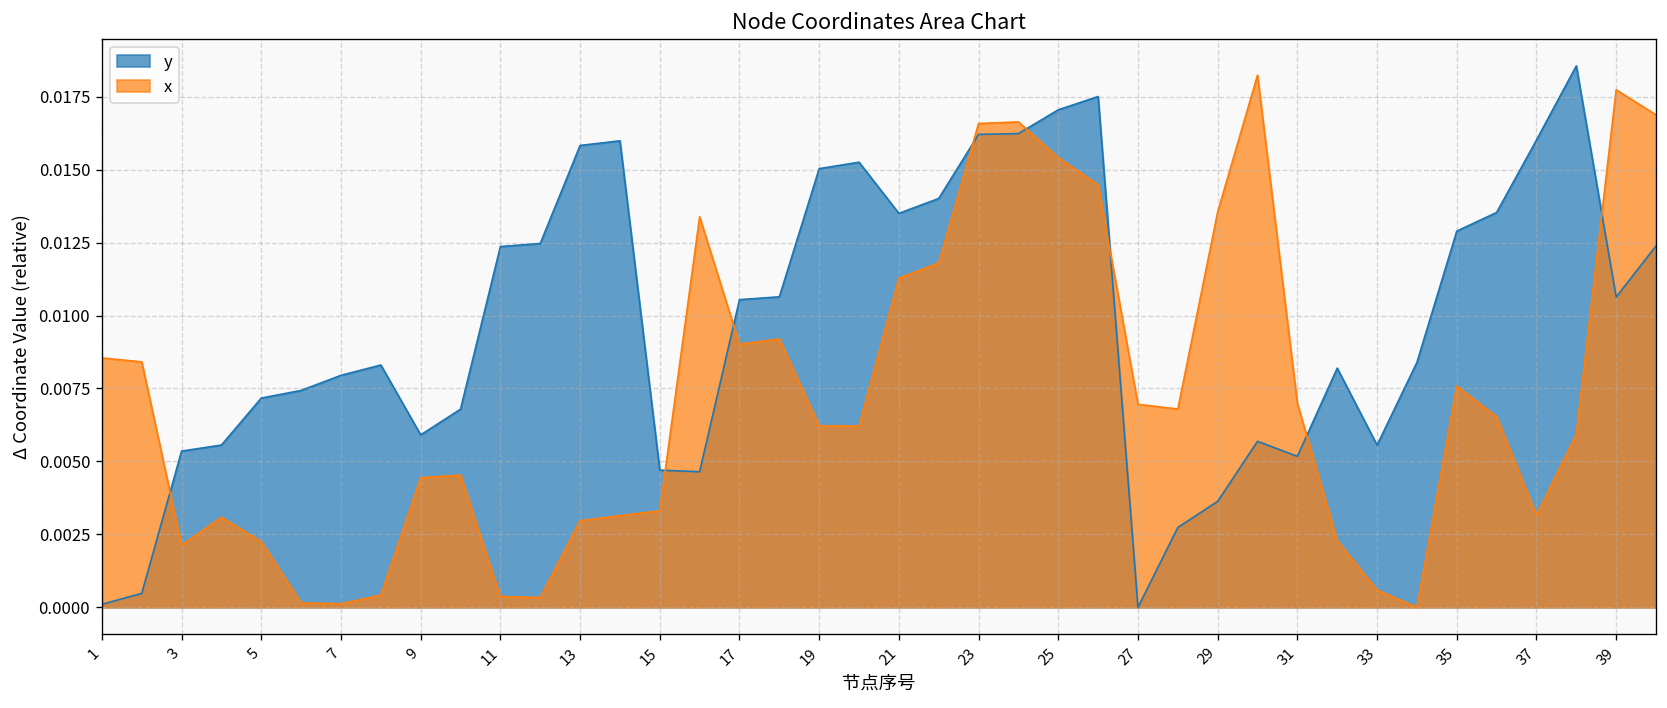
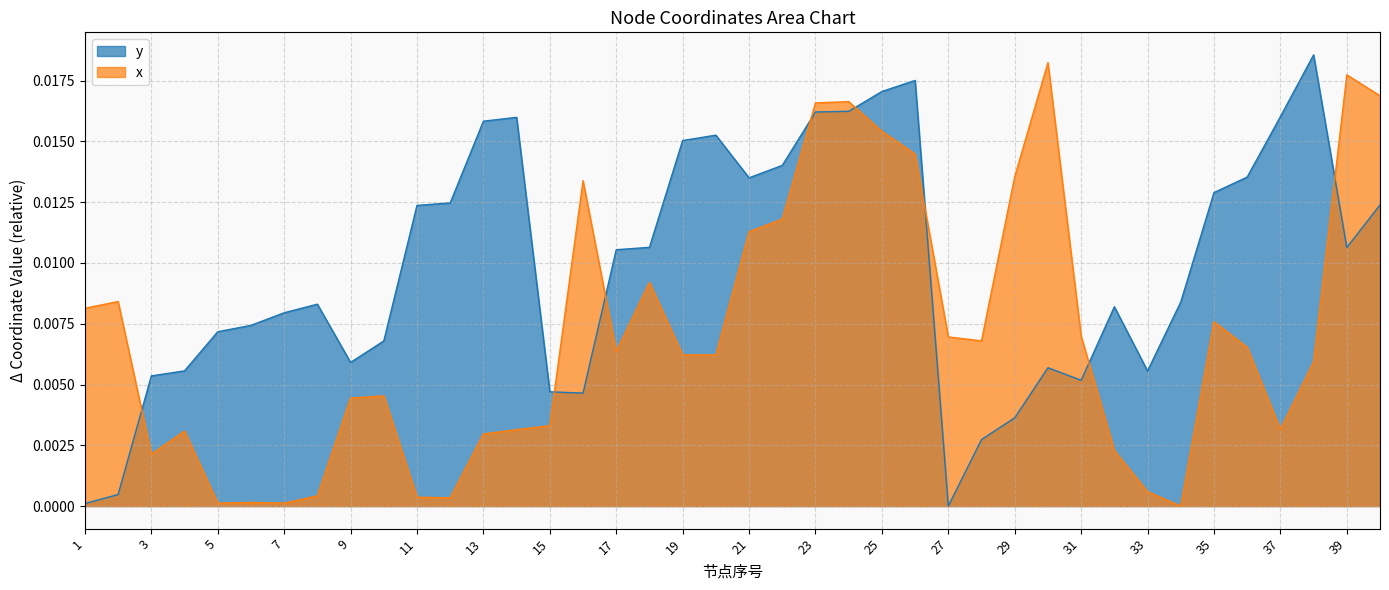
  {
    "y": {
      "1": 0.0001,
      "3": 0.0054,
      "5": 0.0072,
      "7": 0.0080,
      "9": 0.0059,
      "11": 0.0124,
      "13": 0.0158,
      "15": 0.0047,
      "17": 0.0105,
      "19": 0.0150,
      "21": 0.0135,
      "23": 0.0162,
      "25": 0.0171,
      "27": 0.0000,
      "29": 0.0036,
      "31": 0.0052,
      "33": 0.0056,
      "35": 0.0129,
      "37": 0.0160,
      "39": 0.0106
    },
    "x": {
-     "1": 0.0085,
+     "1": 0.0081,
      "3": 0.0021,
-     "5": 0.0023,
+     "5": 0.0001,
      "7": 0.0001,
      "9": 0.0044,
      "11": 0.0004,
      "13": 0.0030,
      "15": 0.0033,
-     "17": 0.0090,
+     "17": 0.0064,
      "19": 0.0062,
      "21": 0.0113,
      "23": 0.0166,
      "25": 0.0154,
      "27": 0.0070,
      "29": 0.0136,
      "31": 0.0070,
      "33": 0.0006,
      "35": 0.0076,
      "37": 0.0032,
      "39": 0.0177
    }
  }
